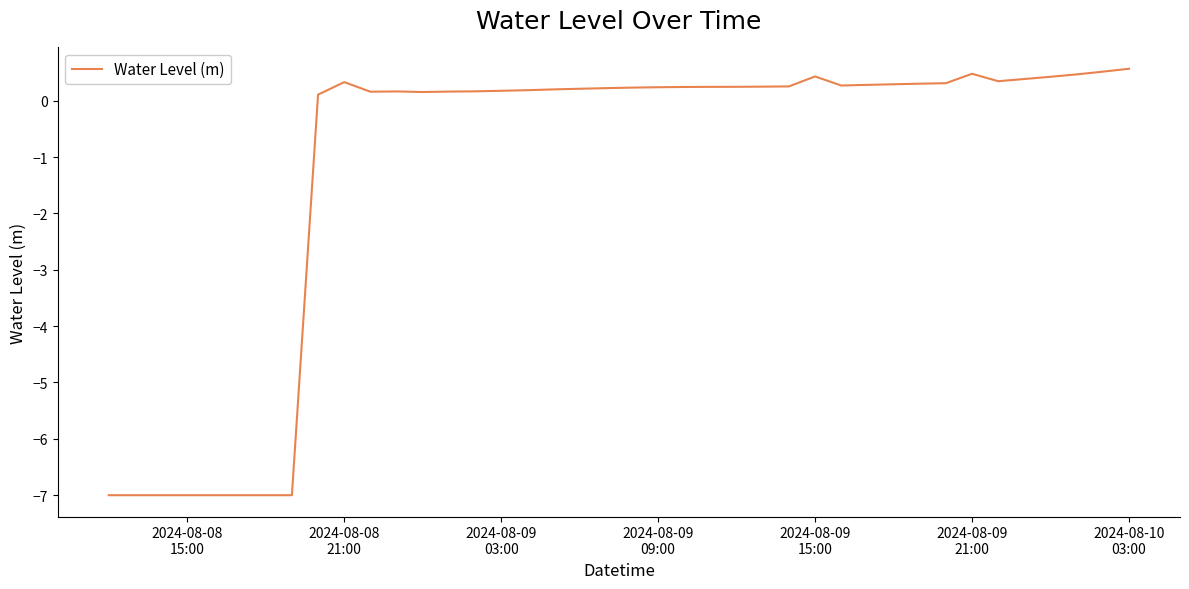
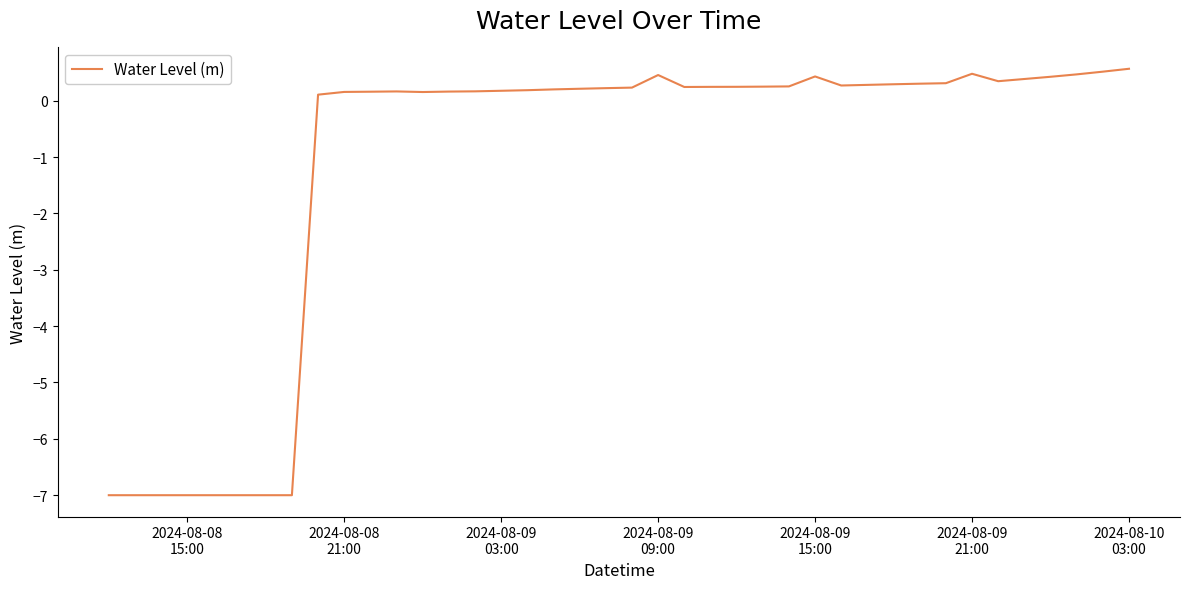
  {
    "2024-08-08 15:00": -7.0,
-   "2024-08-08 21:00": 0.3,
+   "2024-08-08 21:00": 0.2,
    "2024-08-09 03:00": 0.2,
-   "2024-08-09 09:00": 0.2,
+   "2024-08-09 09:00": 0.5,
    "2024-08-09 15:00": 0.4,
    "2024-08-09 21:00": 0.5,
    "2024-08-10 03:00": 0.6
  }
